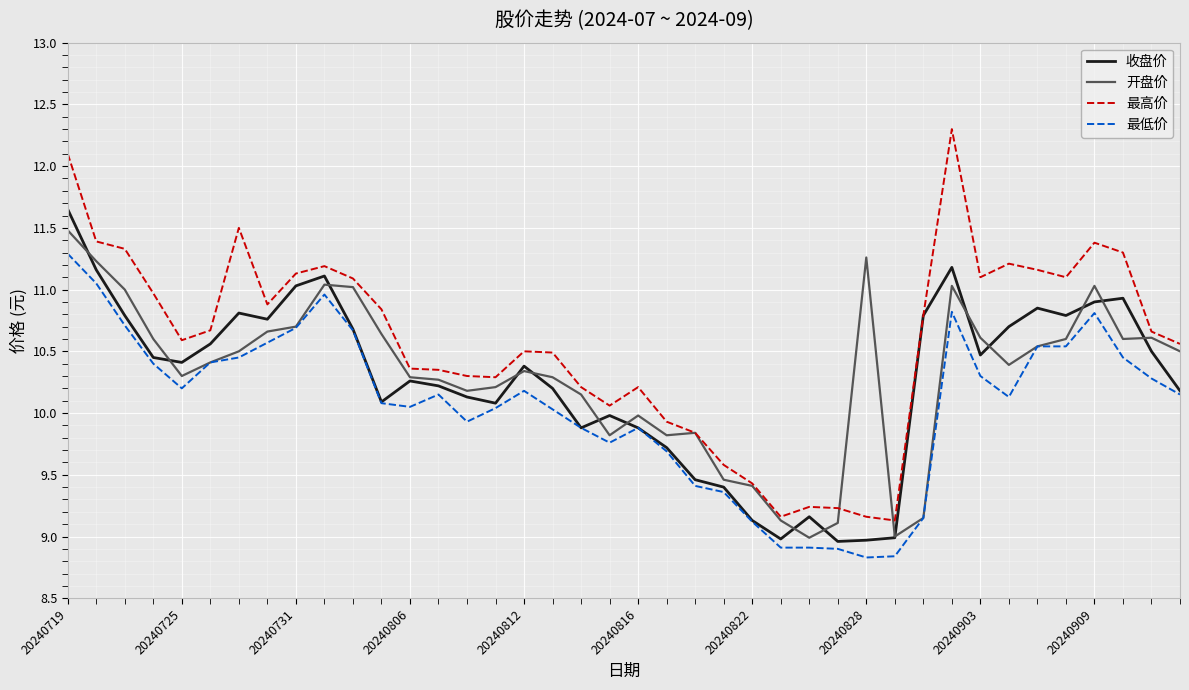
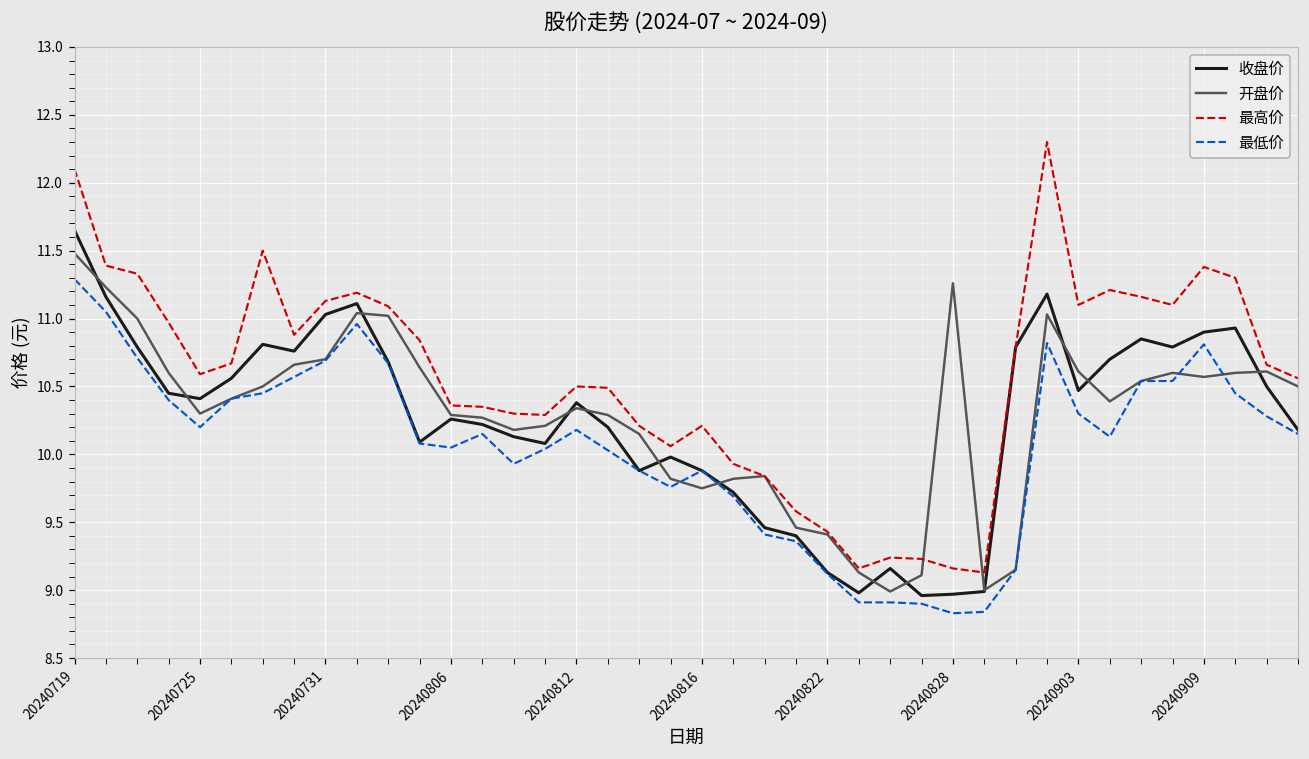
  {
    "收盘价": {
      "20240719": 11.65,
      "20240725": 10.41,
      "20240731": 11.03,
      "20240806": 10.26,
      "20240812": 10.38,
      "20240828": 8.97,
      "20240903": 10.47,
      "20240909": 10.90
    },
    "开盘价": {
      "20240719": 11.48,
      "20240725": 10.30,
      "20240806": 10.29,
      "20240812": 10.34,
-     "20240816": 9.98,
+     "20240816": 9.75,
      "20240828": 11.26,
      "20240903": 10.61,
-     "20240909": 11.03
+     "20240909": 10.57
    },
    "最高价": {
      "20240719": 12.10,
      "20240725": 10.59,
      "20240731": 11.13,
      "20240806": 10.36,
      "20240812": 10.50,
      "20240816": 10.21,
      "20240828": 9.16,
      "20240903": 11.10,
      "20240909": 11.38
    },
    "最低价": {
      "20240719": 11.29,
      "20240725": 10.20,
      "20240806": 10.05,
      "20240812": 10.18,
      "20240828": 8.83,
      "20240903": 10.30,
      "20240909": 10.81
    }
  }
